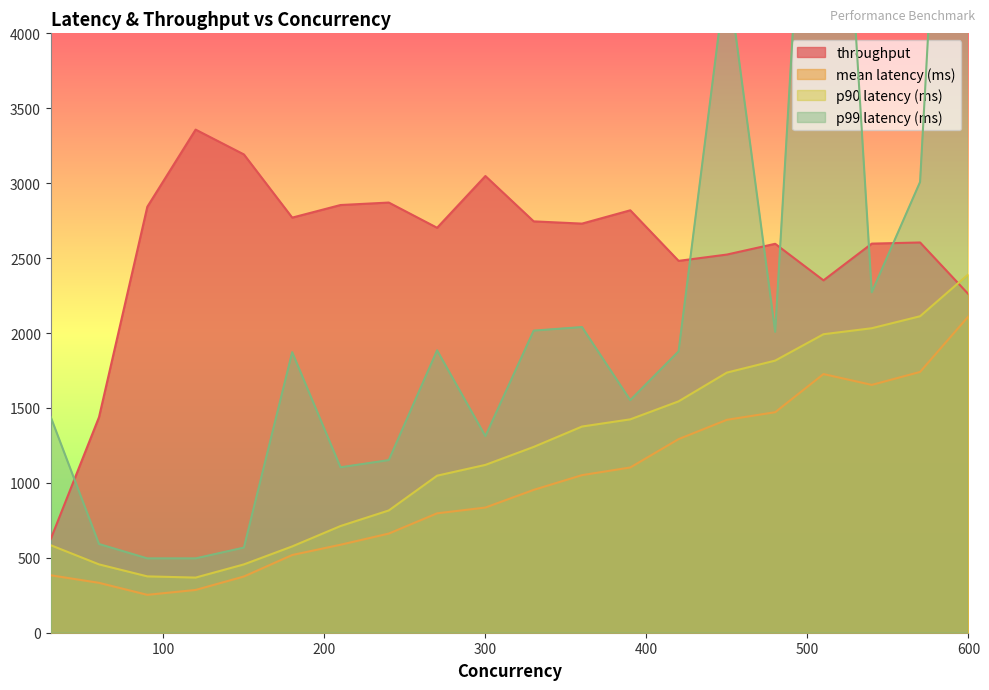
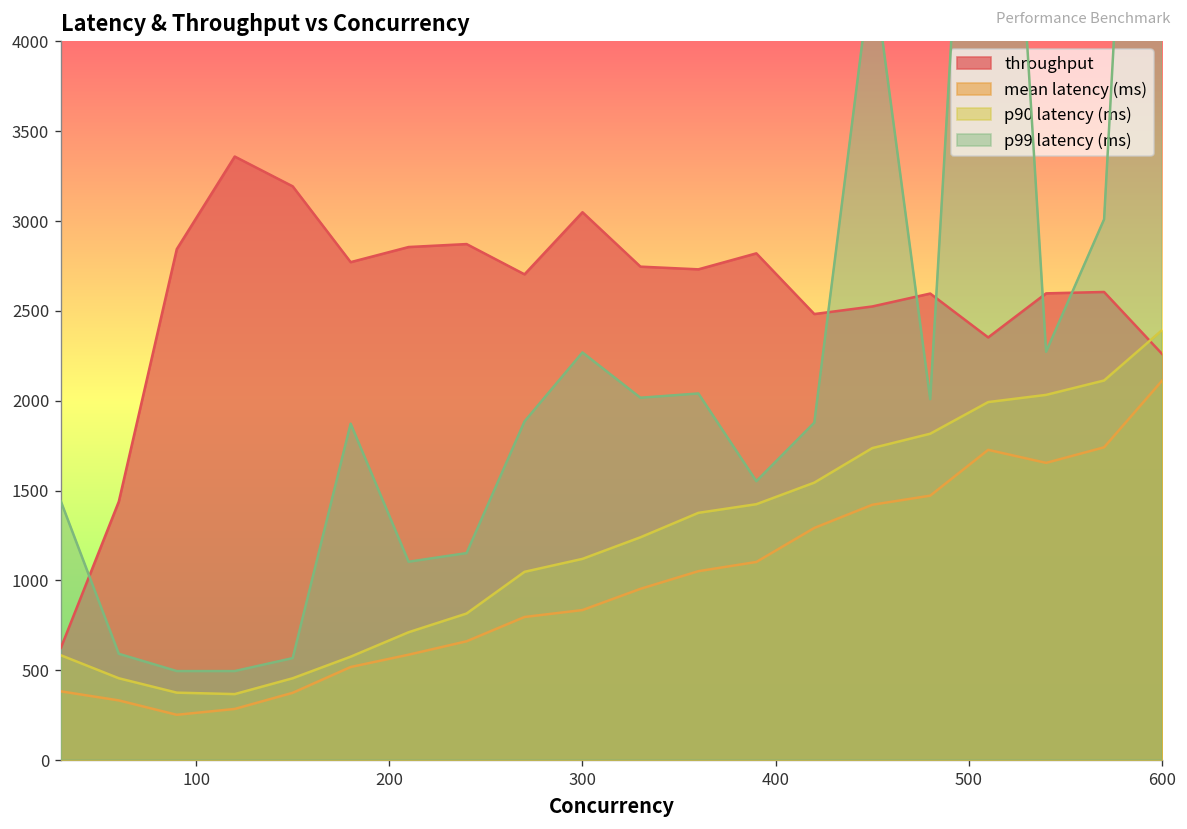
  {
    "throughput": {
      "300": 3050,
      "600": 2260
    },
    "p99 latency (ms)": {
-     "300": 1310
+     "300": 2270
    }
  }
